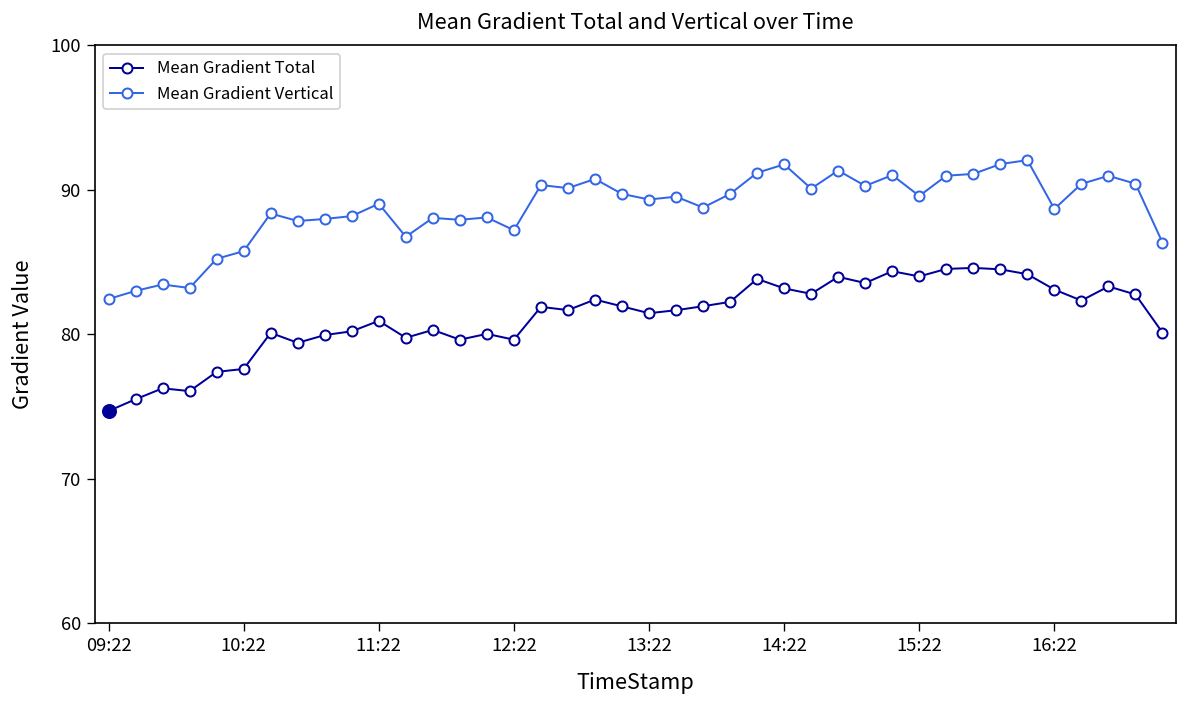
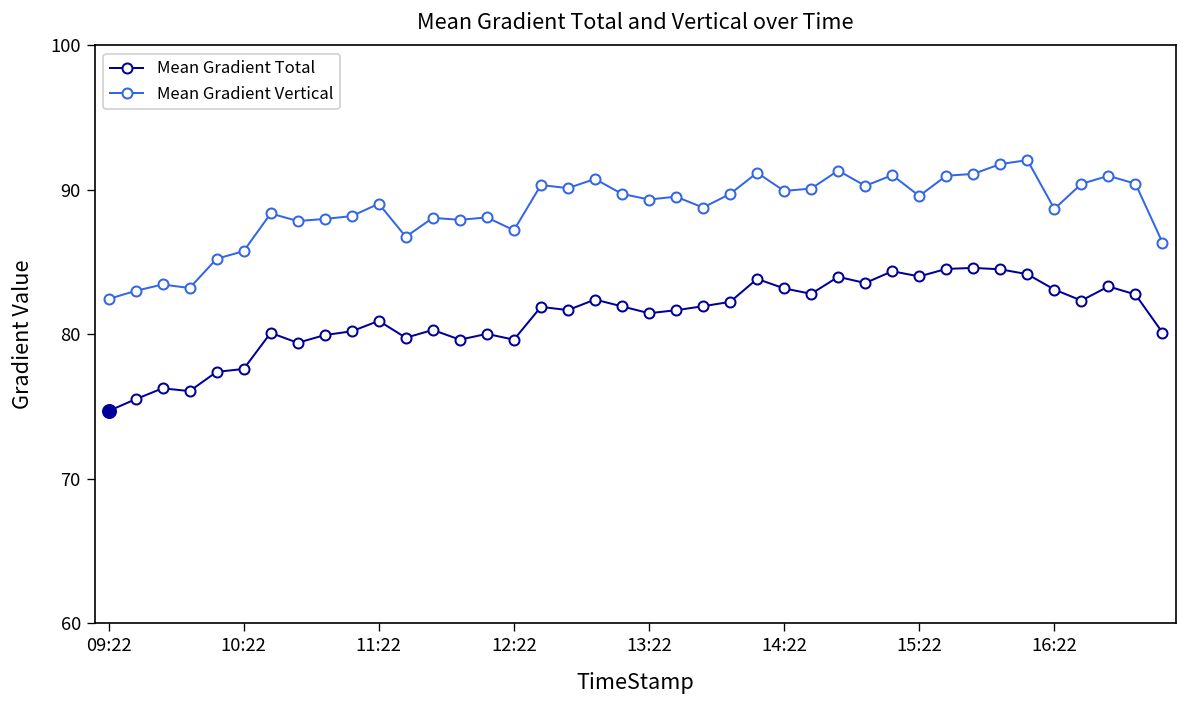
  {
    "Mean Gradient Vertical": {
      "09:22": 82.4,
      "10:22": 85.8,
      "11:22": 89.0,
      "12:22": 87.2,
      "13:22": 89.3,
-     "14:22": 91.8,
+     "14:22": 89.9,
      "15:22": 89.6,
      "16:22": 88.7
    }
  }
